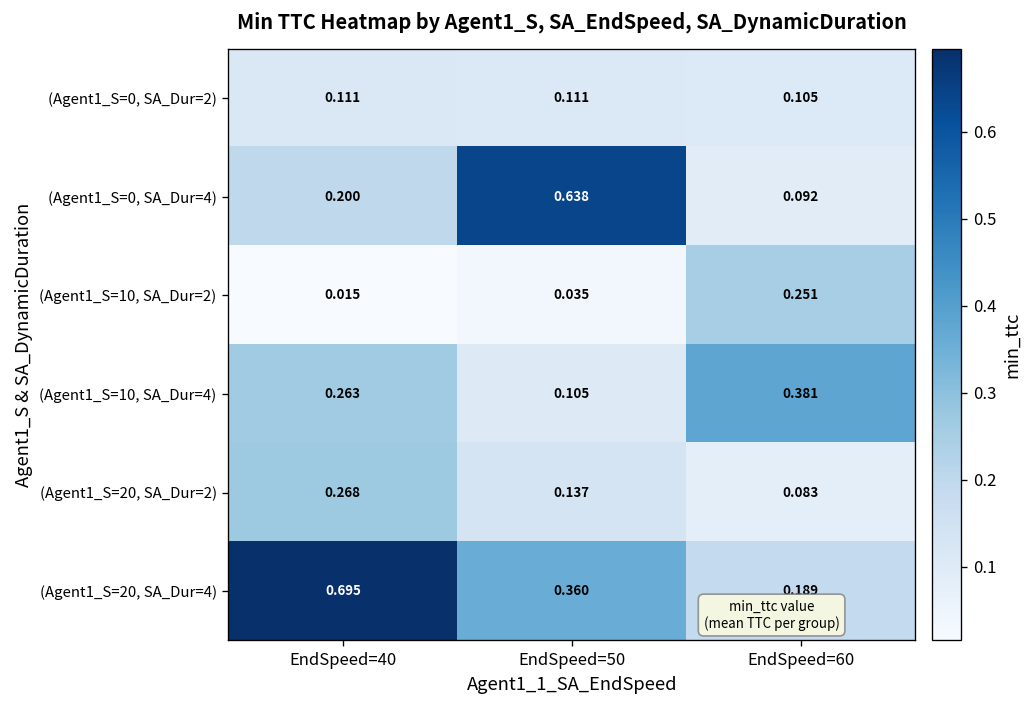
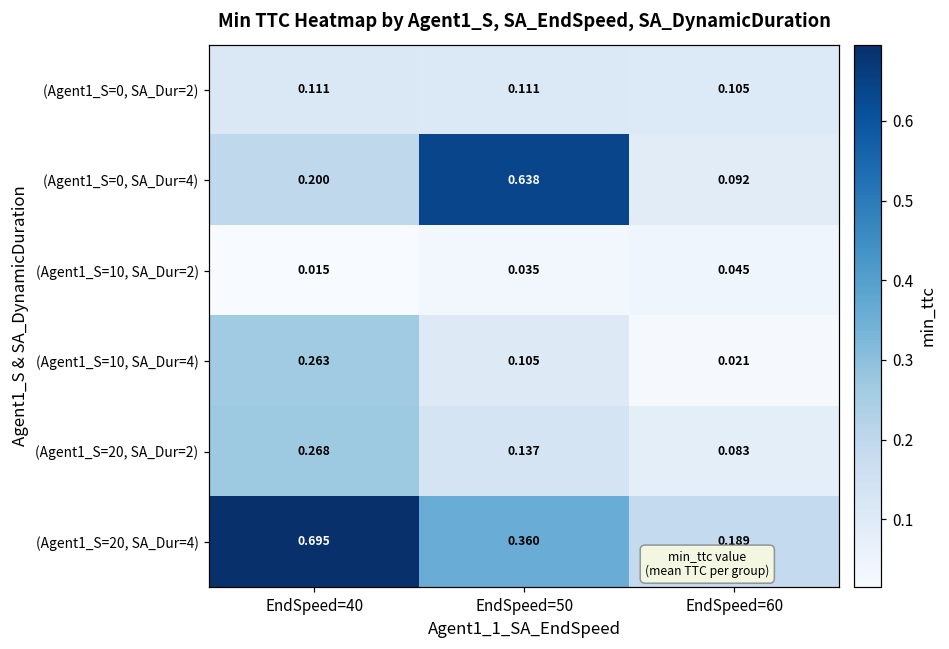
  {
    "(Agent1_S=0, SA_Dur=2)": {
      "EndSpeed=40": 0.111,
      "EndSpeed=50": 0.111,
      "EndSpeed=60": 0.105
    },
    "(Agent1_S=0, SA_Dur=4)": {
      "EndSpeed=40": 0.200,
      "EndSpeed=50": 0.638,
      "EndSpeed=60": 0.092
    },
    "(Agent1_S=10, SA_Dur=2)": {
      "EndSpeed=40": 0.015,
      "EndSpeed=50": 0.035,
-     "EndSpeed=60": 0.251
+     "EndSpeed=60": 0.045
    },
    "(Agent1_S=10, SA_Dur=4)": {
      "EndSpeed=40": 0.263,
      "EndSpeed=50": 0.105,
-     "EndSpeed=60": 0.381
+     "EndSpeed=60": 0.021
    },
    "(Agent1_S=20, SA_Dur=2)": {
      "EndSpeed=40": 0.268,
      "EndSpeed=50": 0.137,
      "EndSpeed=60": 0.083
    },
    "(Agent1_S=20, SA_Dur=4)": {
      "EndSpeed=40": 0.695,
      "EndSpeed=50": 0.360,
      "EndSpeed=60": 0.189
    }
  }
